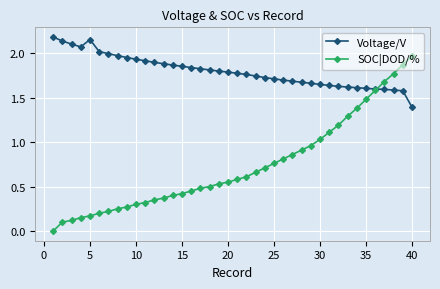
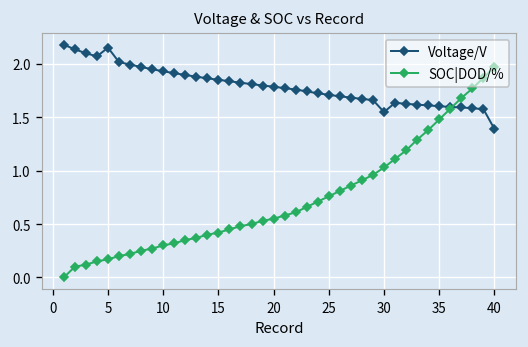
  {
    "Voltage/V": {
      "5": 2.2,
      "10": 1.9,
      "15": 1.9,
      "20": 1.8,
      "25": 1.7,
-     "30": 1.6,
+     "30": 1.5,
      "35": 1.6,
      "40": 1.4
    },
    "SOC|DOD/%": {
      "5": 0.2,
      "10": 0.3,
      "15": 0.4,
      "20": 0.6,
      "25": 0.8,
      "30": 1.0,
      "35": 1.5
    }
  }
